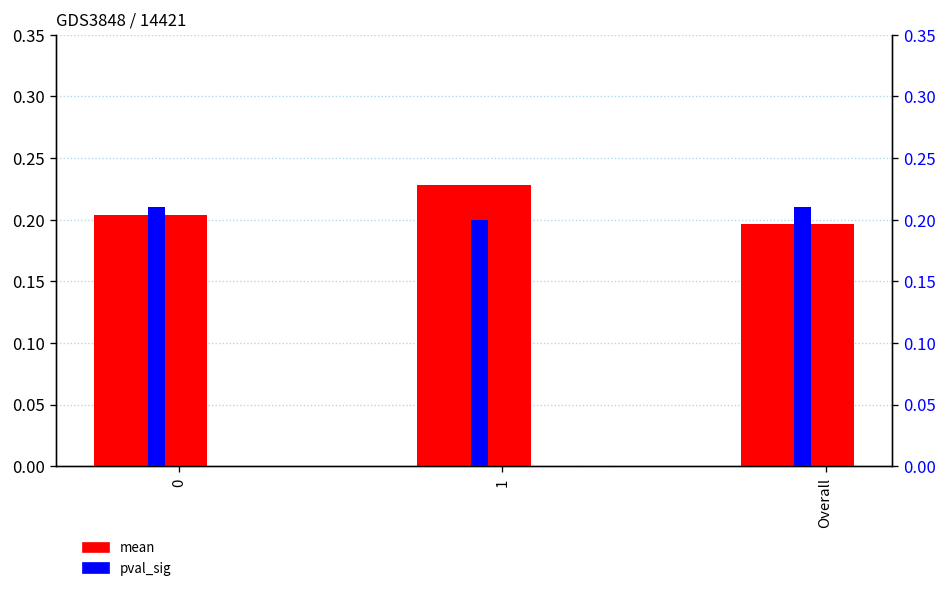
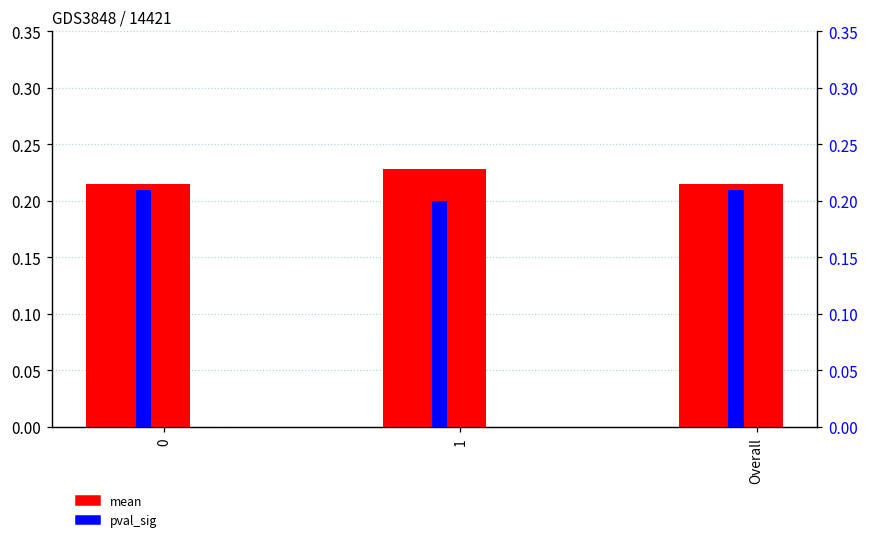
  {
    "mean": {
-     "0": 0.204,
+     "0": 0.215,
      "1": 0.228,
-     "Overall": 0.196
+     "Overall": 0.215
    },
    "pval_sig": {
      "0": 0.210,
      "1": 0.200,
      "Overall": 0.210
    }
  }
